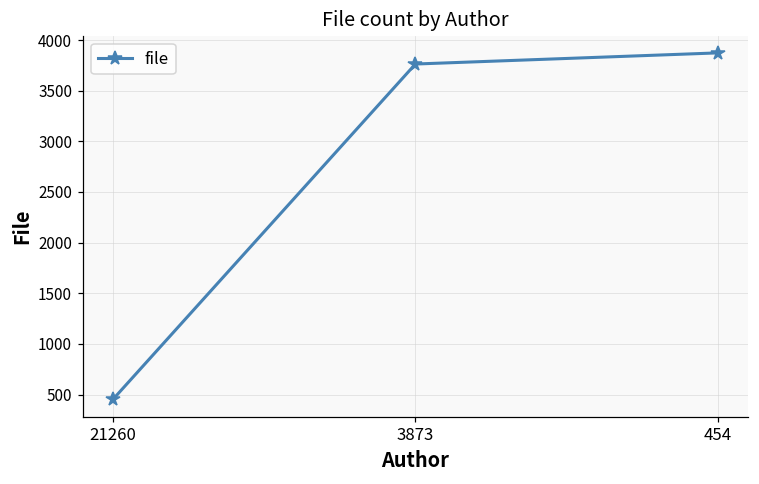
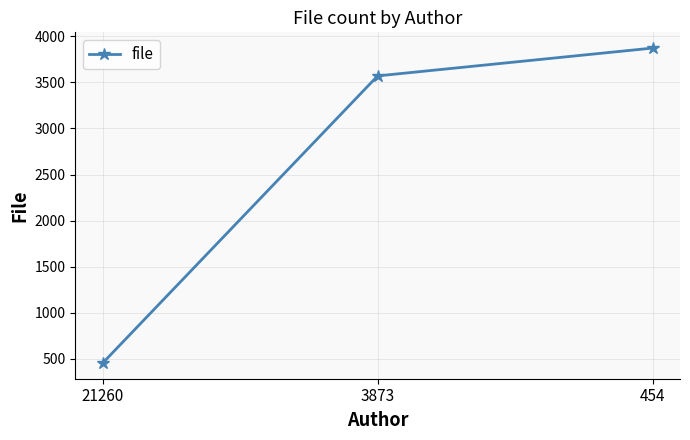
  {
    "21260": 500,
-   "3873": 3800,
+   "3873": 3600,
    "454": 3900
  }
